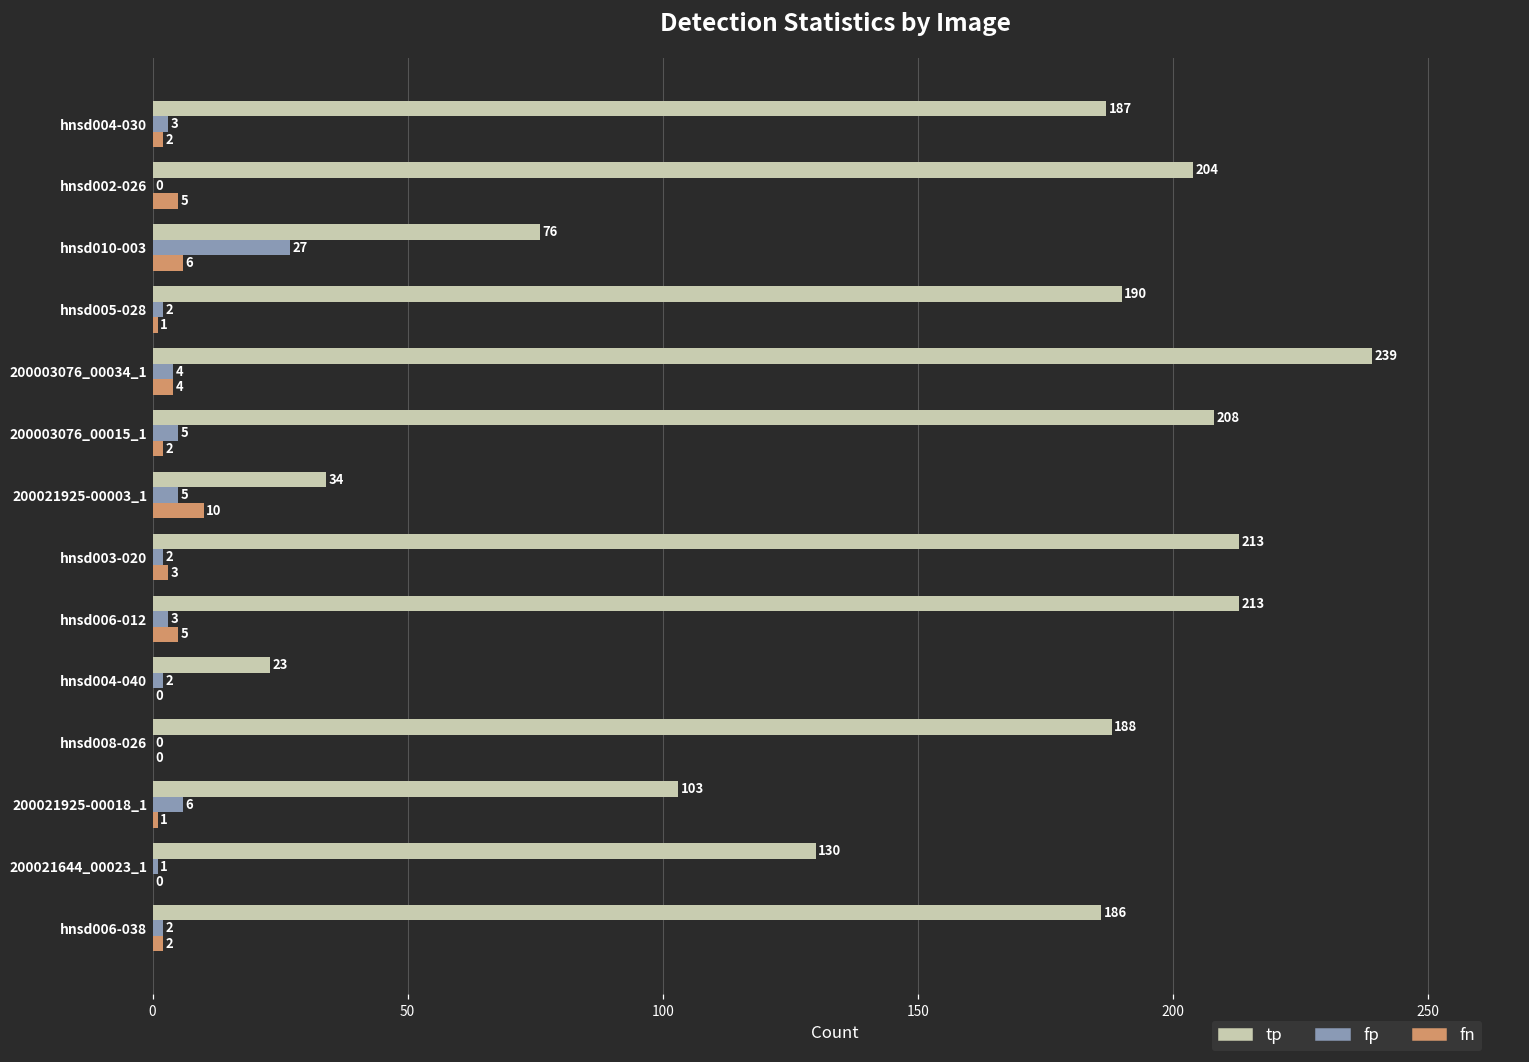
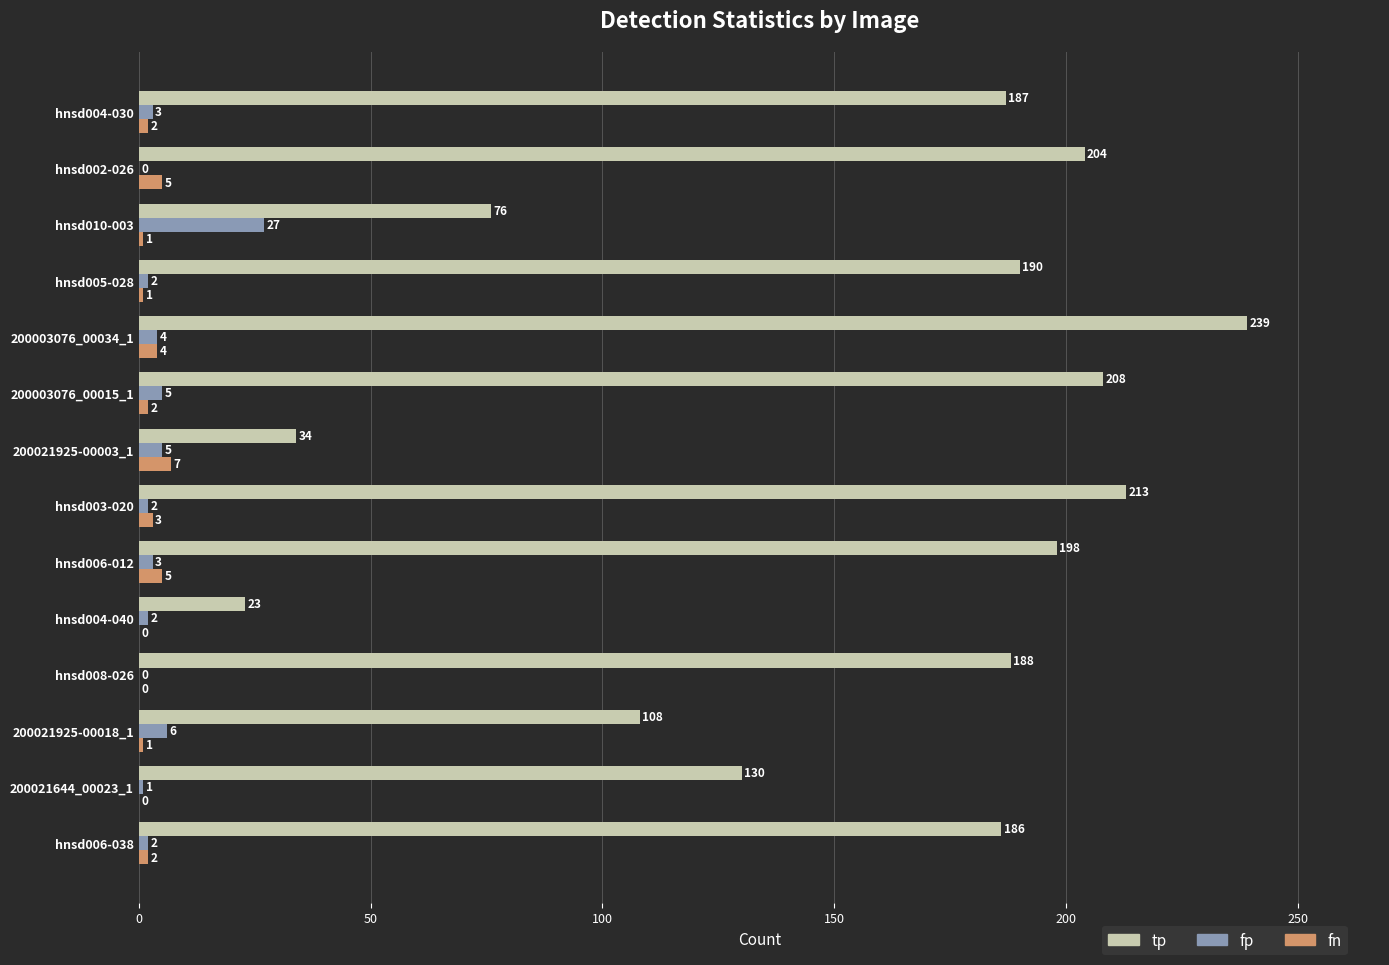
  {
    "tp": {
      "hnsd004-030": 187,
      "hnsd002-026": 204,
      "hnsd010-003": 76,
      "hnsd005-028": 190,
      "200003076_00034_1": 239,
      "200003076_00015_1": 208,
      "200021925-00003_1": 34,
      "hnsd003-020": 213,
-     "hnsd006-012": 213,
+     "hnsd006-012": 198,
      "hnsd004-040": 23,
      "hnsd008-026": 188,
-     "200021925-00018_1": 103,
+     "200021925-00018_1": 108,
      "200021644_00023_1": 130,
      "hnsd006-038": 186
    },
    "fp": {
      "hnsd004-030": 3,
      "hnsd002-026": 0,
      "hnsd010-003": 27,
      "hnsd005-028": 2,
      "200003076_00034_1": 4,
      "200003076_00015_1": 5,
      "200021925-00003_1": 5,
      "hnsd003-020": 2,
      "hnsd006-012": 3,
      "hnsd004-040": 2,
      "hnsd008-026": 0,
      "200021925-00018_1": 6,
      "200021644_00023_1": 1,
      "hnsd006-038": 2
    },
    "fn": {
      "hnsd004-030": 2,
      "hnsd002-026": 5,
-     "hnsd010-003": 6,
+     "hnsd010-003": 1,
      "hnsd005-028": 1,
      "200003076_00034_1": 4,
      "200003076_00015_1": 2,
-     "200021925-00003_1": 10,
+     "200021925-00003_1": 7,
      "hnsd003-020": 3,
      "hnsd006-012": 5,
      "hnsd004-040": 0,
      "hnsd008-026": 0,
      "200021925-00018_1": 1,
      "200021644_00023_1": 0,
      "hnsd006-038": 2
    }
  }
